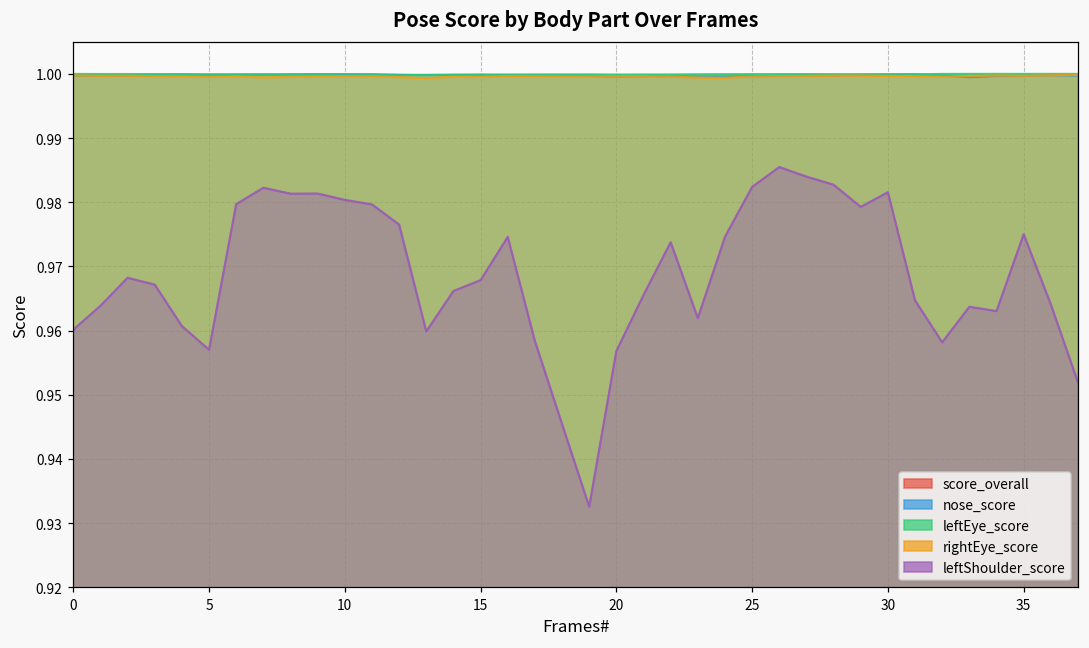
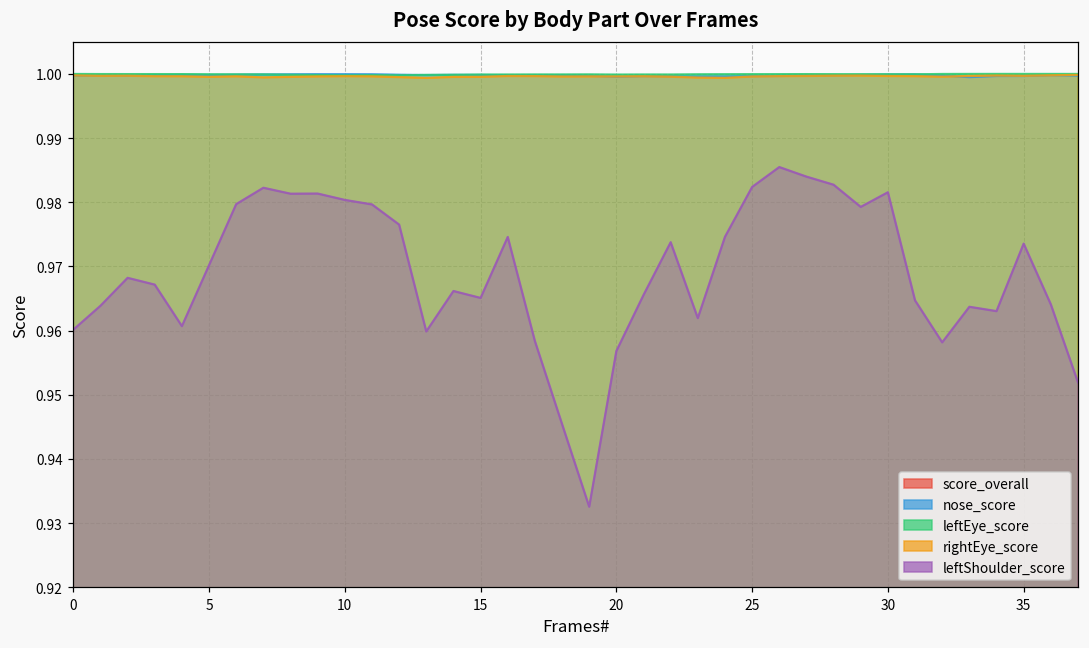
  {
    "leftShoulder_score": {
      "0": 0.960,
-     "5": 0.957,
+     "5": 0.970,
      "10": 0.980,
-     "15": 0.968,
+     "15": 0.965,
      "20": 0.957,
      "25": 0.982,
      "30": 0.982,
-     "35": 0.975
+     "35": 0.974
    }
  }
